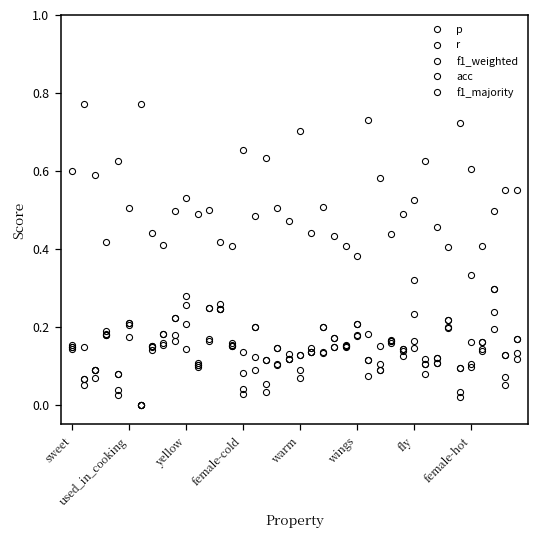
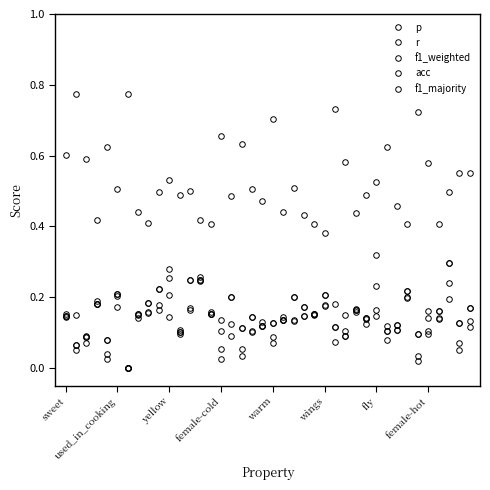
  {
    "p": {
      "yellow": 0.14,
      "female-cold": 0.03,
      "warm": 0.09,
      "fly": 0.15,
      "female-hot": 0.10
    },
    "r": {
      "yellow": 0.26,
-     "female-cold": 0.08,
+     "female-cold": 0.05,
      "fly": 0.32,
-     "female-hot": 0.33
+     "female-hot": 0.14
    },
    "f1_weighted": {
      "used_in_cooking": 0.17,
      "yellow": 0.21,
-     "female-cold": 0.04,
+     "female-cold": 0.11,
      "warm": 0.07,
      "fly": 0.16,
      "female-hot": 0.16
    },
    "acc": {
      "yellow": 0.28,
      "female-cold": 0.13,
      "fly": 0.23,
      "female-hot": 0.11
    },
    "f1_majority": {
      "sweet": 0.60,
      "used_in_cooking": 0.51,
      "yellow": 0.53,
      "female-cold": 0.65,
      "warm": 0.70,
      "wings": 0.38,
      "fly": 0.53,
-     "female-hot": 0.61
+     "female-hot": 0.58
    }
  }
